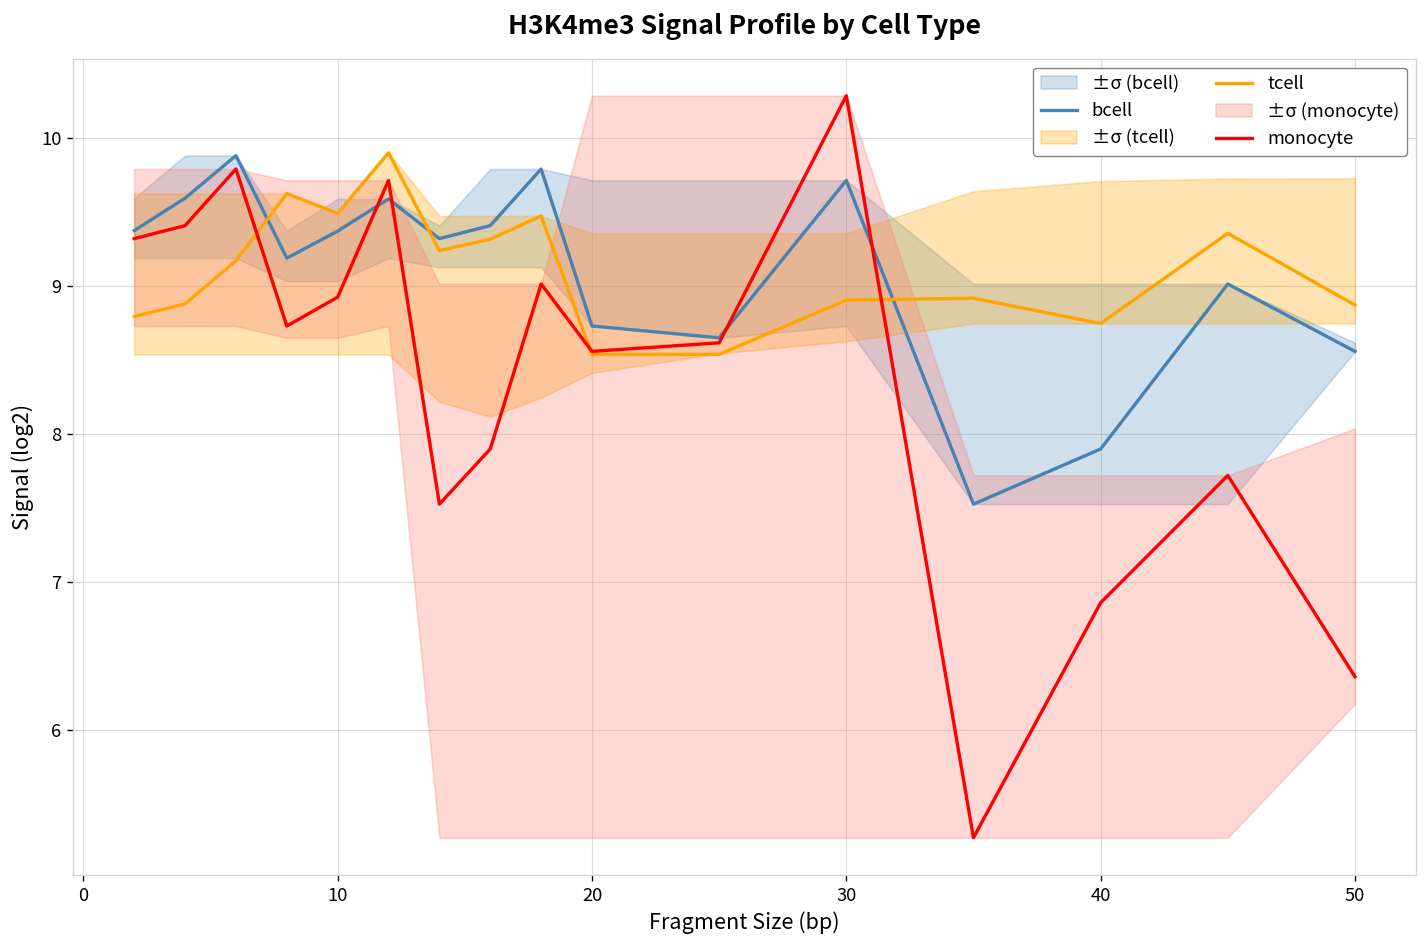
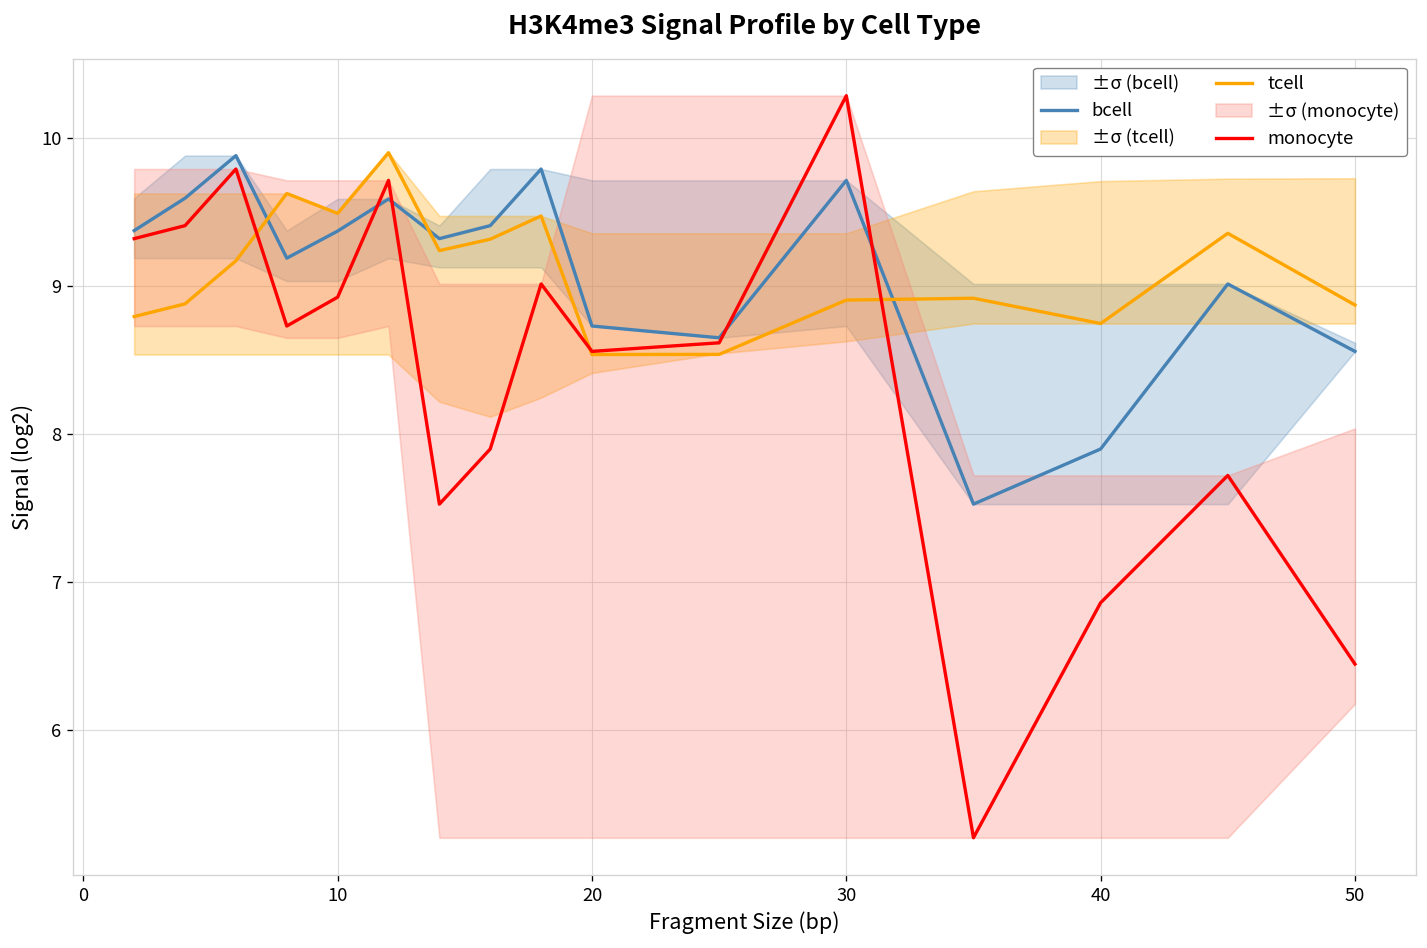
  {
    "monocyte": {
      "10": 8.92,
      "20": 8.56,
      "40": 6.86,
-     "50": 6.36
+     "50": 6.44
    }
  }
